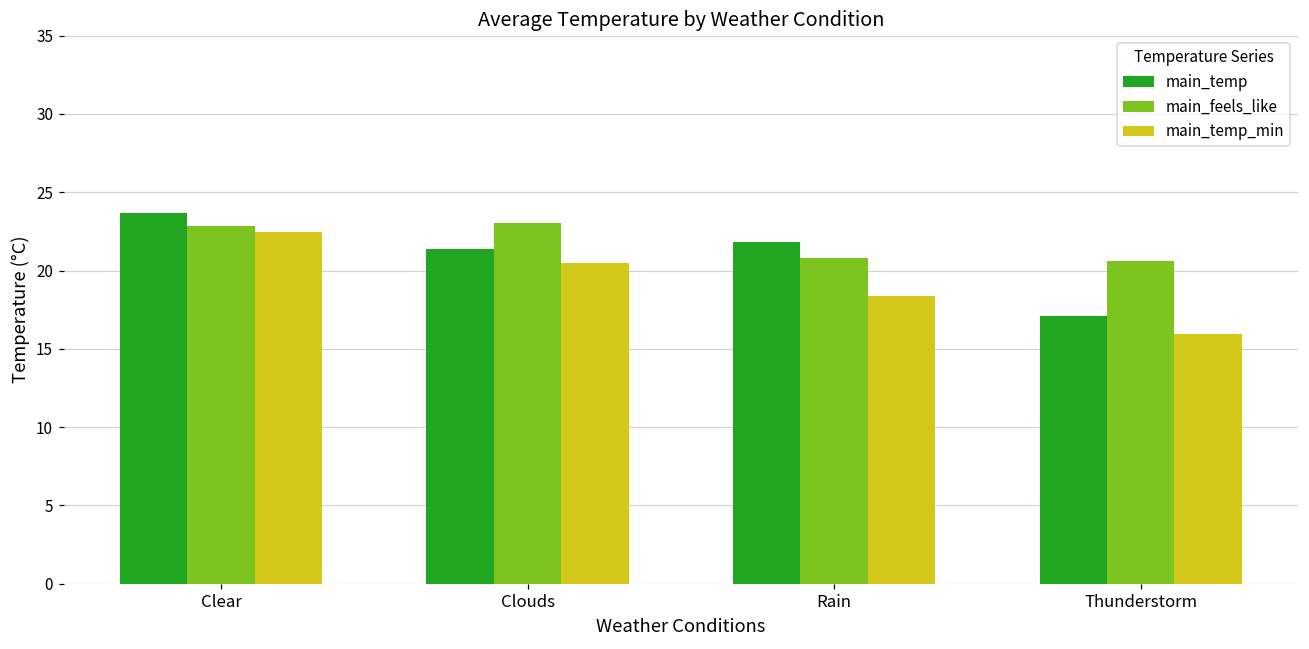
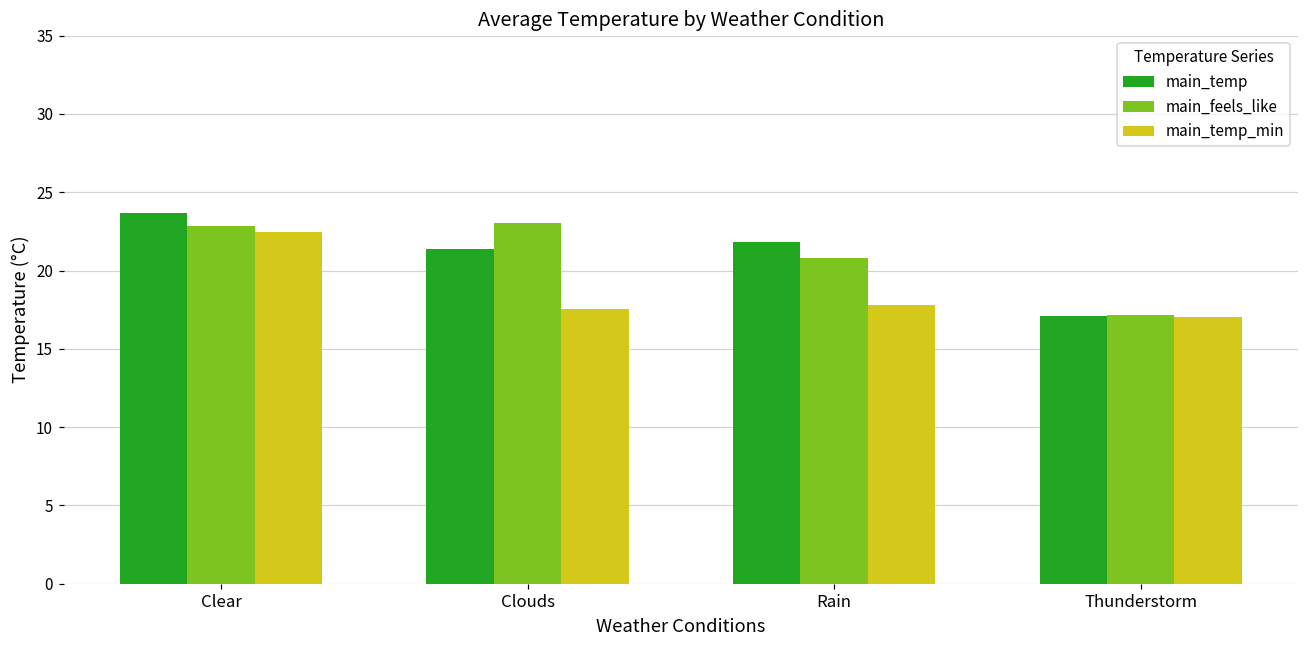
  {
    "main_temp": {
      "Clear": 23.7,
      "Clouds": 21.4,
      "Rain": 21.8,
      "Thunderstorm": 17.1
    },
    "main_feels_like": {
      "Clear": 22.9,
      "Clouds": 23.0,
      "Rain": 20.8,
-     "Thunderstorm": 20.6
+     "Thunderstorm": 17.2
    },
    "main_temp_min": {
      "Clear": 22.5,
-     "Clouds": 20.5,
-     "Rain": 18.4,
-     "Thunderstorm": 15.9
+     "Clouds": 17.5,
+     "Rain": 17.8,
+     "Thunderstorm": 17.0
    }
  }
